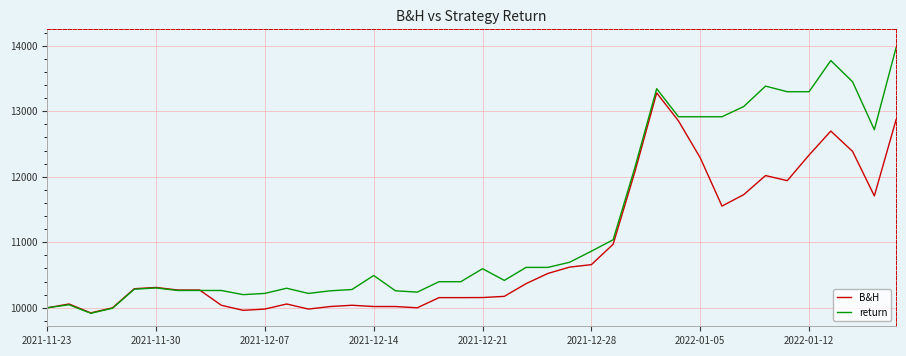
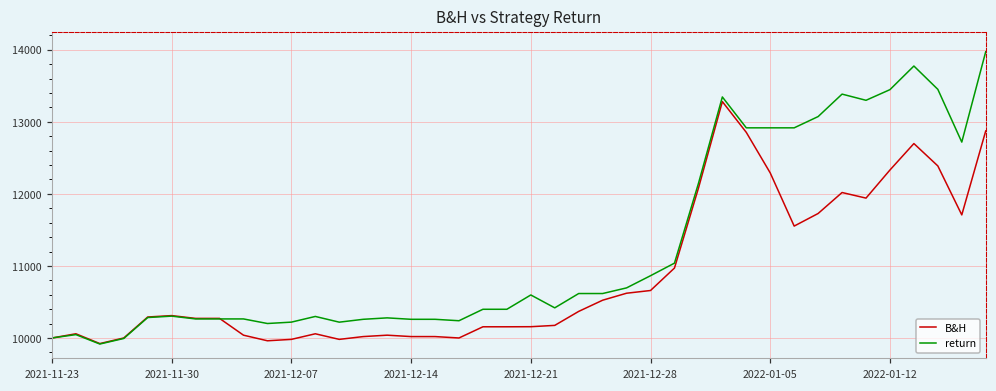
  {
    "B&H": {
      "2021-12-07": 10000,
      "2021-12-14": 10000,
      "2021-12-21": 10200,
      "2021-12-28": 10700,
      "2022-01-05": 12300,
      "2022-01-12": 12300
    },
    "return": {
      "2021-12-07": 10200,
-     "2021-12-14": 10500,
+     "2021-12-14": 10300,
      "2021-12-21": 10600,
      "2021-12-28": 10900,
      "2022-01-05": 12900,
-     "2022-01-12": 13300
+     "2022-01-12": 13400
    }
  }
